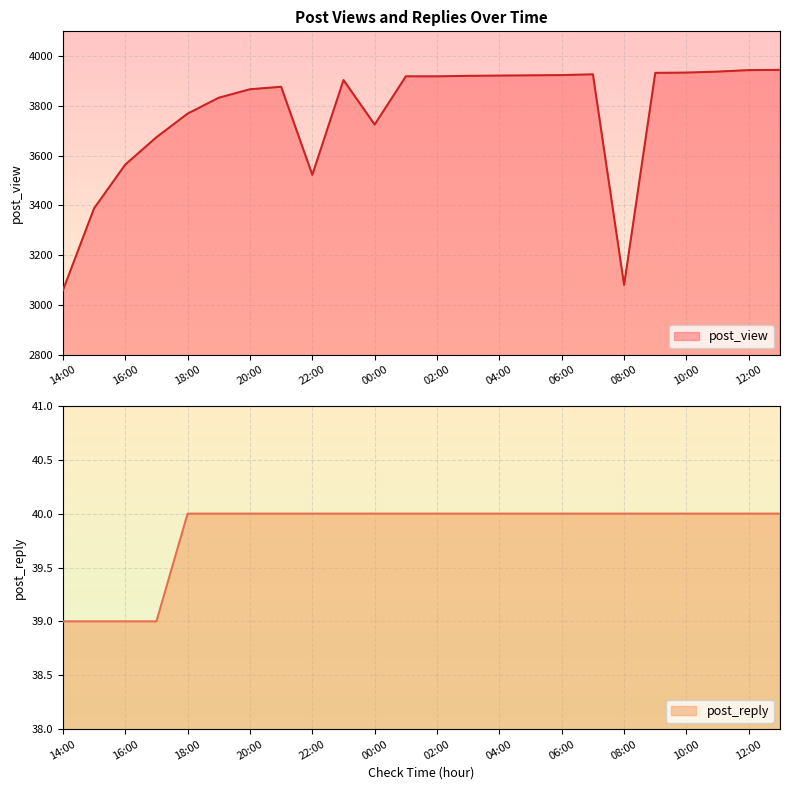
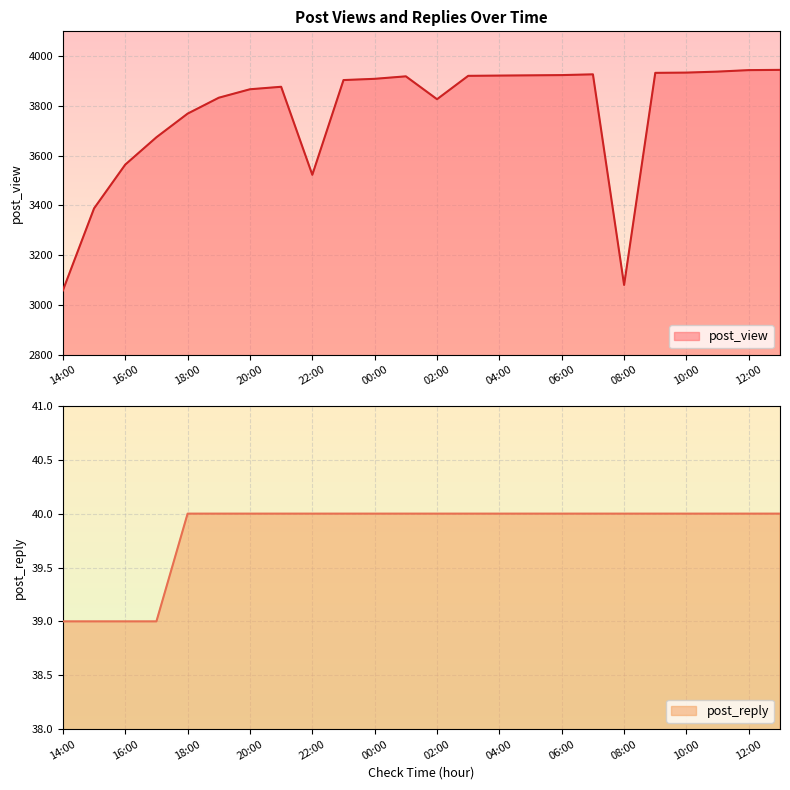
  {
    "Post Views and Replies Over Time": {
      "14:00": 3060,
      "16:00": 3560,
      "18:00": 3770,
      "20:00": 3870,
      "22:00": 3520,
-     "00:00": 3730,
-     "02:00": 3920,
+     "00:00": 3910,
+     "02:00": 3830,
      "04:00": 3920,
      "06:00": 3920,
      "08:00": 3080,
      "10:00": 3930,
      "12:00": 3940
    }
  }
